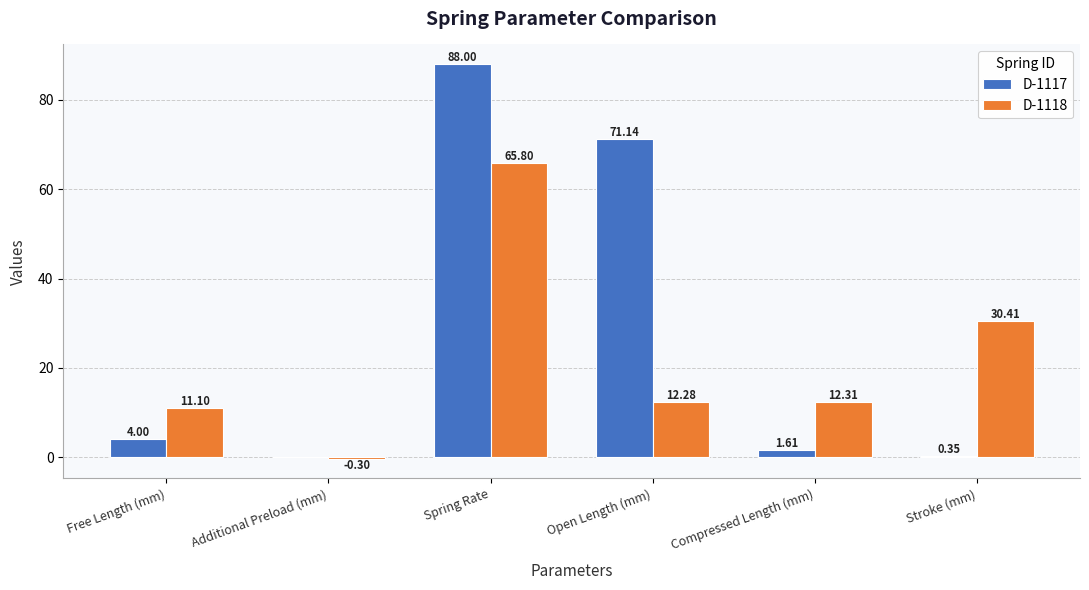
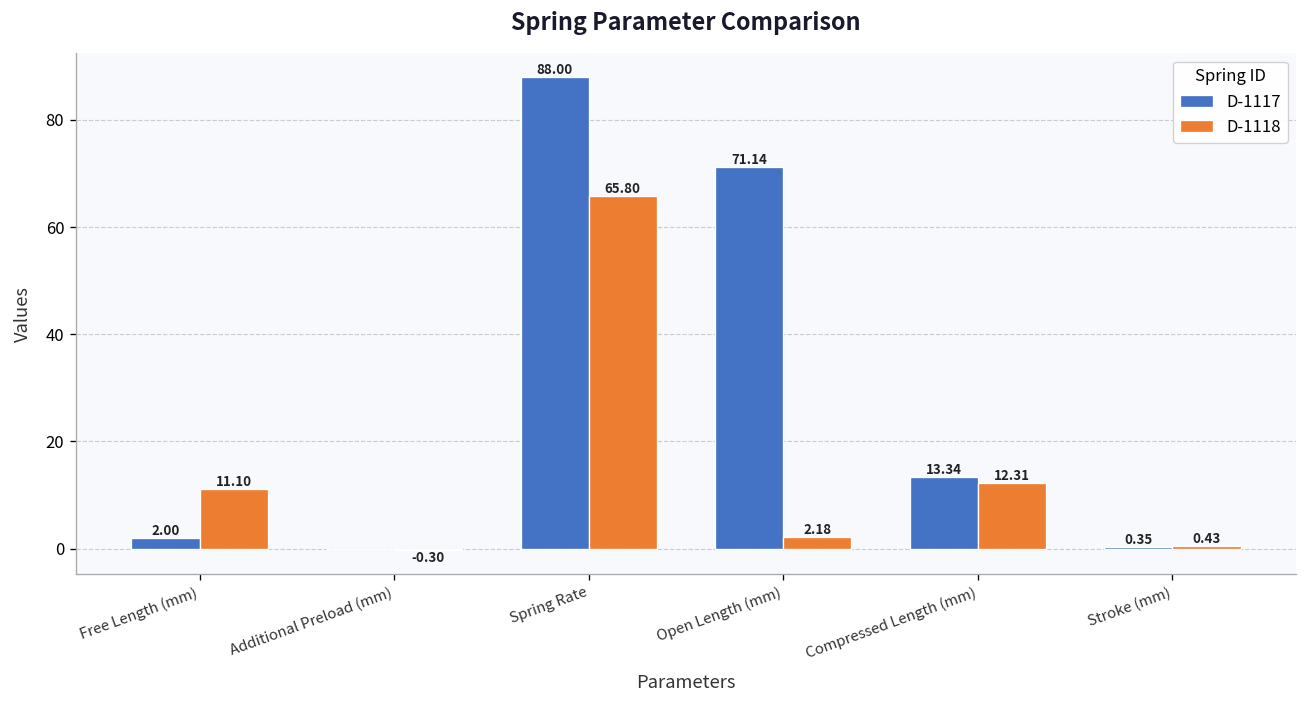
  {
    "D-1117": {
-     "Free Length (mm)": 4.00,
+     "Free Length (mm)": 2.00,
      "Spring Rate": 88.00,
      "Open Length (mm)": 71.14,
-     "Compressed Length (mm)": 1.61,
+     "Compressed Length (mm)": 13.34,
      "Stroke (mm)": 0.35
    },
    "D-1118": {
      "Free Length (mm)": 11.10,
      "Additional Preload (mm)": -0.30,
      "Spring Rate": 65.80,
-     "Open Length (mm)": 12.28,
+     "Open Length (mm)": 2.18,
      "Compressed Length (mm)": 12.31,
-     "Stroke (mm)": 30.41
+     "Stroke (mm)": 0.43
    }
  }
